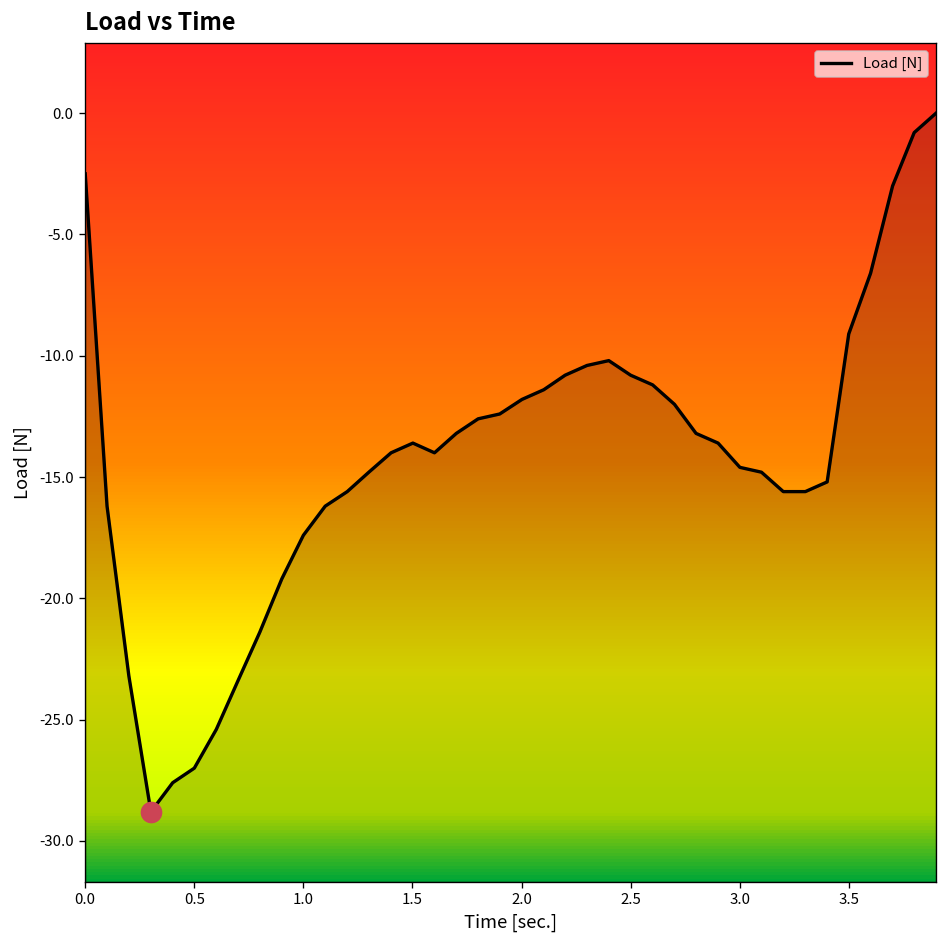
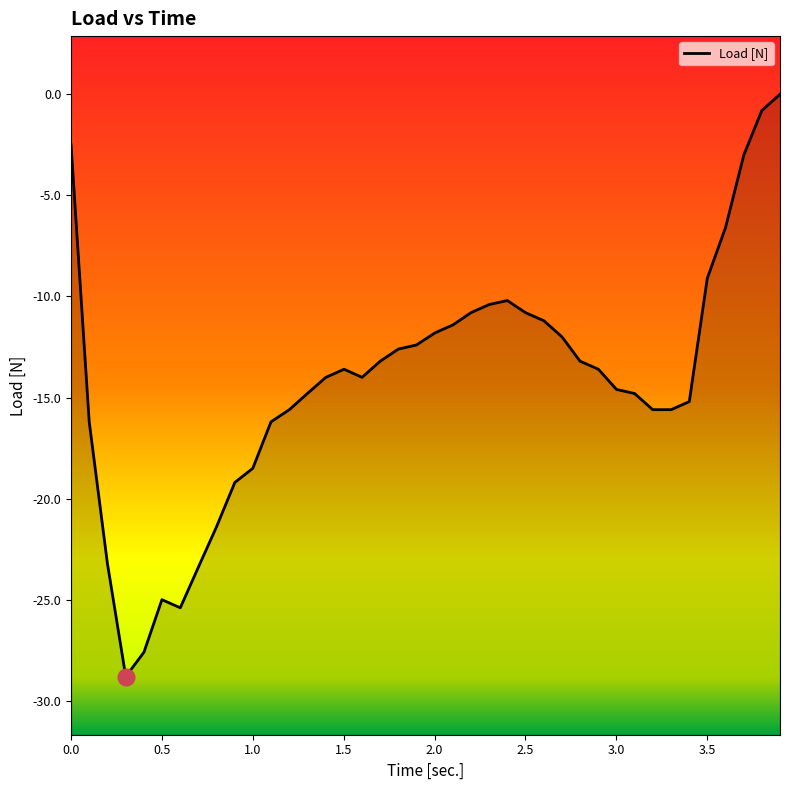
  {
    "Load [N]": {
      "0.0": -2.5,
-     "0.5": -27,
-     "1.0": -17.4,
+     "0.5": -25,
+     "1.0": -18.5,
      "2.5": -10.8,
      "3.0": -14.6,
      "3.5": -9.1
    }
  }
